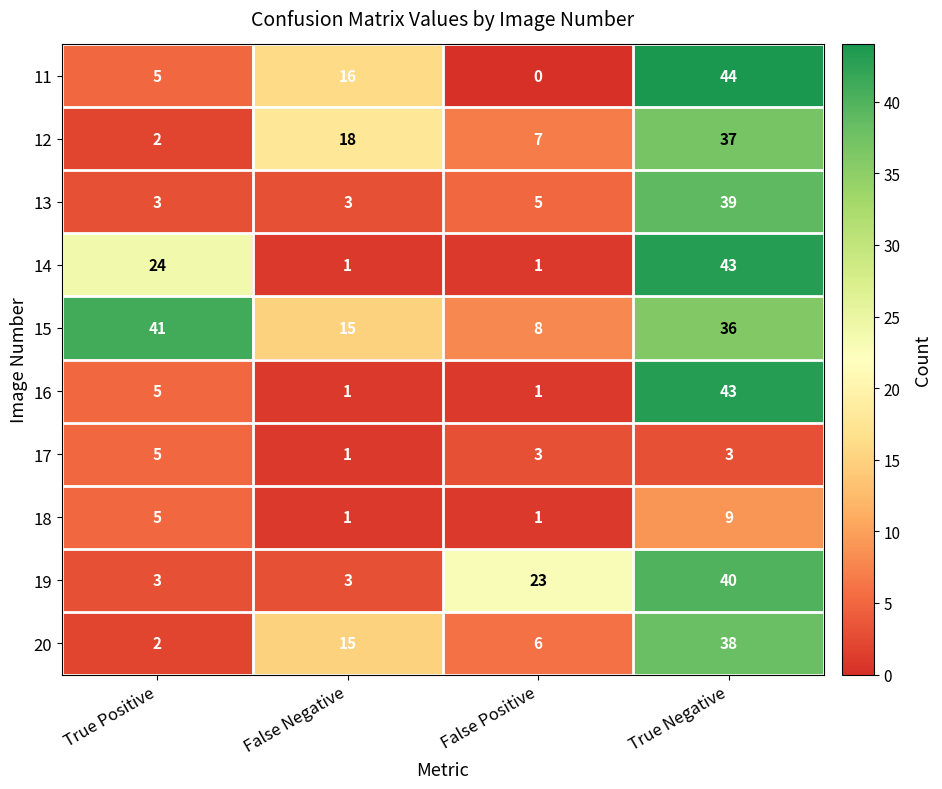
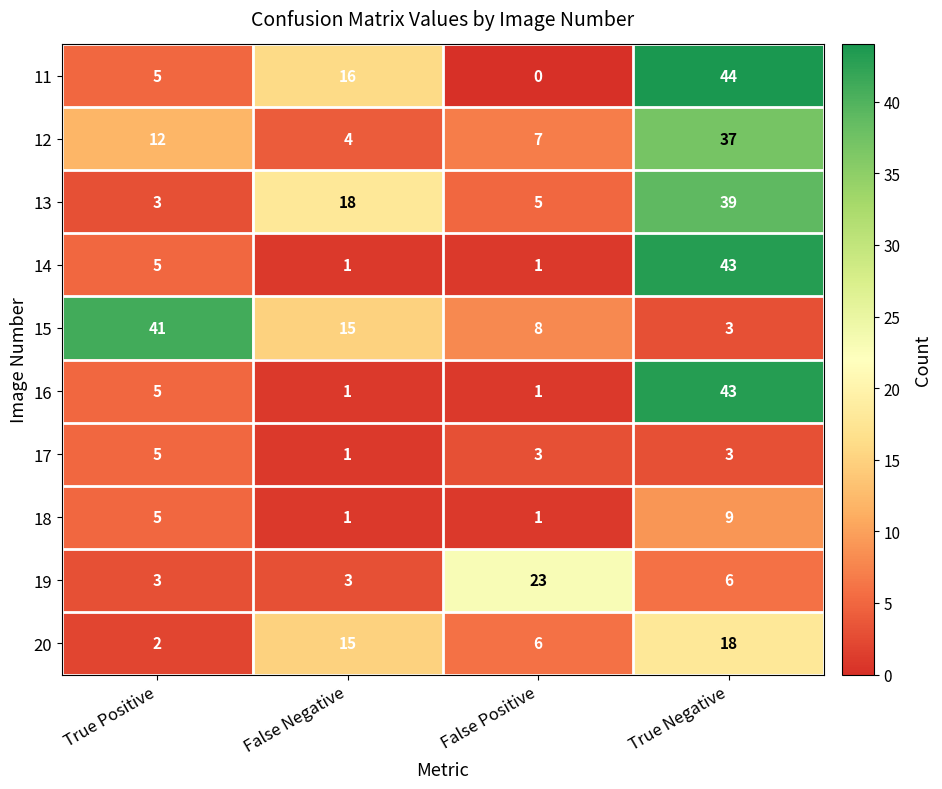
  {
    "11": {
      "True Positive": 5,
      "False Negative": 16,
      "False Positive": 0,
      "True Negative": 44
    },
    "12": {
-     "True Positive": 2,
-     "False Negative": 18,
+     "True Positive": 12,
+     "False Negative": 4,
      "False Positive": 7,
      "True Negative": 37
    },
    "13": {
      "True Positive": 3,
-     "False Negative": 3,
+     "False Negative": 18,
      "False Positive": 5,
      "True Negative": 39
    },
    "14": {
-     "True Positive": 24,
+     "True Positive": 5,
      "False Negative": 1,
      "False Positive": 1,
      "True Negative": 43
    },
    "15": {
      "True Positive": 41,
      "False Negative": 15,
      "False Positive": 8,
-     "True Negative": 36
+     "True Negative": 3
    },
    "16": {
      "True Positive": 5,
      "False Negative": 1,
      "False Positive": 1,
      "True Negative": 43
    },
    "17": {
      "True Positive": 5,
      "False Negative": 1,
      "False Positive": 3,
      "True Negative": 3
    },
    "18": {
      "True Positive": 5,
      "False Negative": 1,
      "False Positive": 1,
      "True Negative": 9
    },
    "19": {
      "True Positive": 3,
      "False Negative": 3,
      "False Positive": 23,
-     "True Negative": 40
+     "True Negative": 6
    },
    "20": {
      "True Positive": 2,
      "False Negative": 15,
      "False Positive": 6,
-     "True Negative": 38
+     "True Negative": 18
    }
  }
